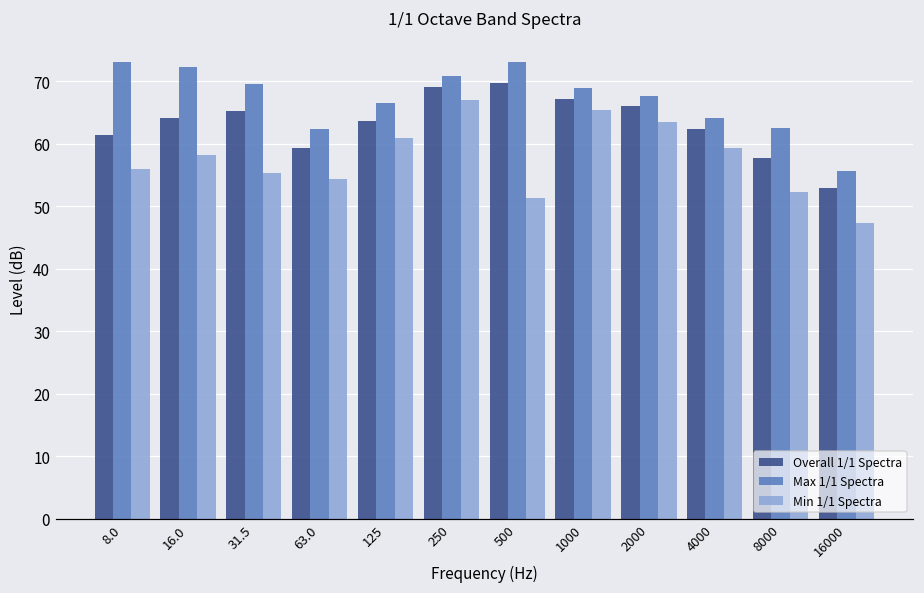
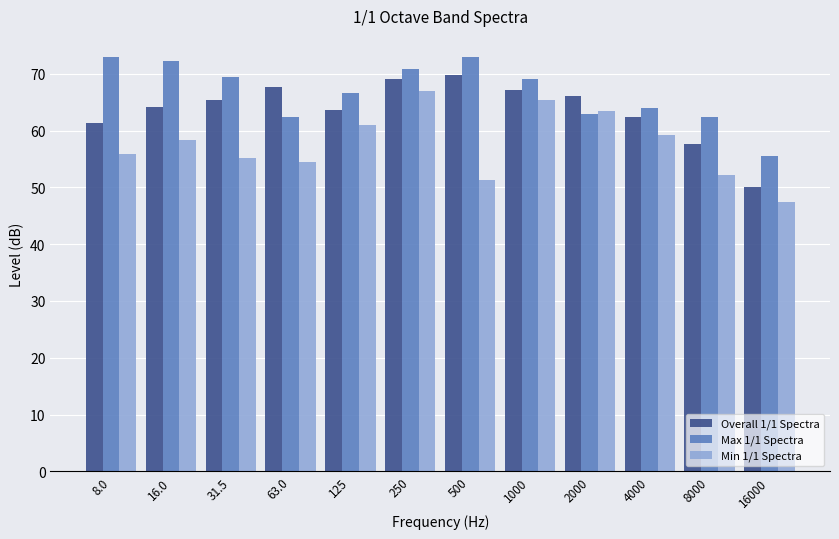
  {
    "Overall 1/1 Spectra": {
      "8.0": 61,
      "16.0": 64,
      "31.5": 65,
-     "63.0": 59,
+     "63.0": 68,
      "125": 64,
      "250": 69,
      "500": 70,
      "1000": 67,
      "2000": 66,
      "4000": 62,
      "8000": 58,
-     "16000": 53
+     "16000": 50
    },
    "Max 1/1 Spectra": {
      "8.0": 73,
      "16.0": 72,
      "31.5": 70,
      "63.0": 62,
      "125": 67,
      "250": 71,
      "500": 73,
      "1000": 69,
-     "2000": 68,
+     "2000": 63,
      "4000": 64,
      "8000": 62,
      "16000": 56
    },
    "Min 1/1 Spectra": {
      "8.0": 56,
      "16.0": 58,
      "31.5": 55,
      "63.0": 54,
      "125": 61,
      "250": 67,
      "500": 51,
      "1000": 65,
      "2000": 63,
      "4000": 59,
      "8000": 52,
      "16000": 47
    }
  }
